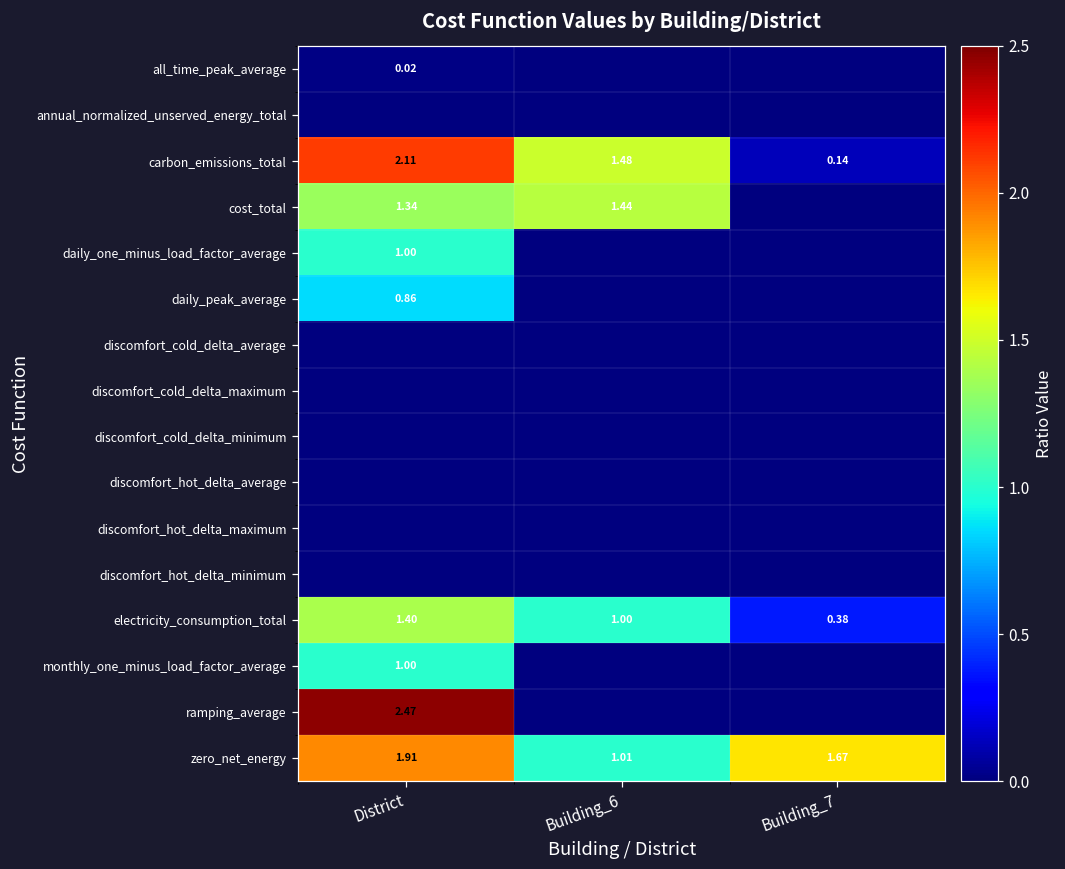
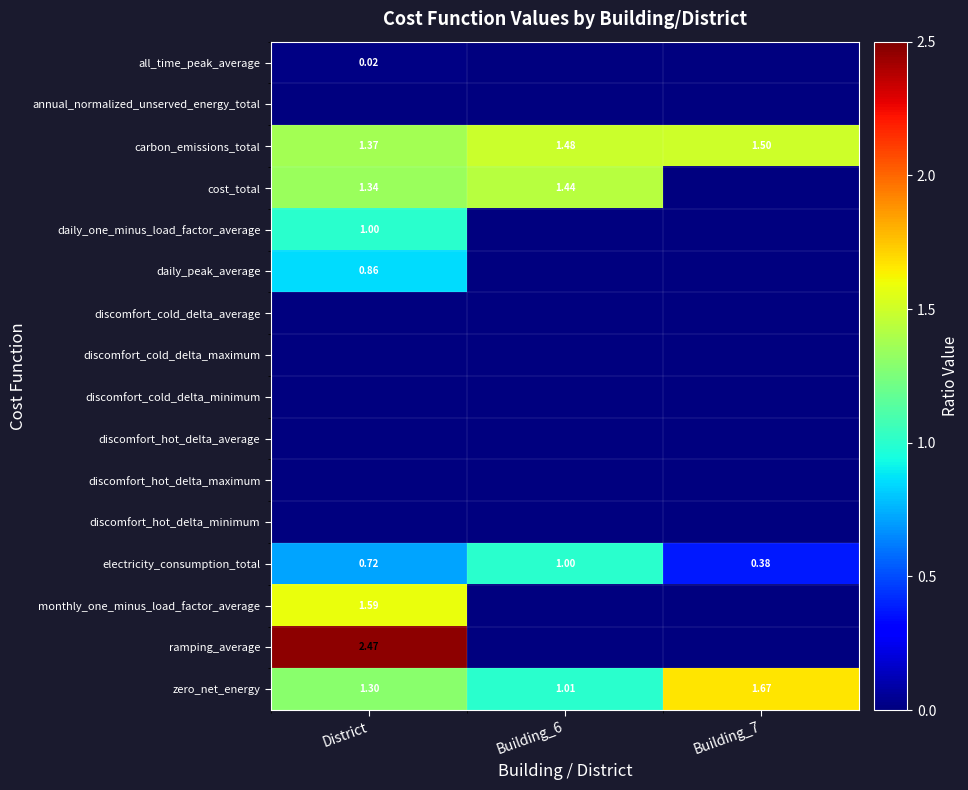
  {
    "all_time_peak_average": {
      "District": 0.02
    },
    "carbon_emissions_total": {
-     "District": 2.11,
+     "District": 1.37,
      "Building_6": 1.48,
-     "Building_7": 0.14
+     "Building_7": 1.50
    },
    "cost_total": {
      "District": 1.34,
      "Building_6": 1.44
    },
    "daily_one_minus_load_factor_average": {
      "District": 1.00
    },
    "daily_peak_average": {
      "District": 0.86
    },
    "electricity_consumption_total": {
-     "District": 1.40,
+     "District": 0.72,
      "Building_6": 1.00,
      "Building_7": 0.38
    },
    "monthly_one_minus_load_factor_average": {
-     "District": 1.00
+     "District": 1.59
    },
    "ramping_average": {
      "District": 2.47
    },
    "zero_net_energy": {
-     "District": 1.91,
+     "District": 1.30,
      "Building_6": 1.01,
      "Building_7": 1.67
    }
  }
